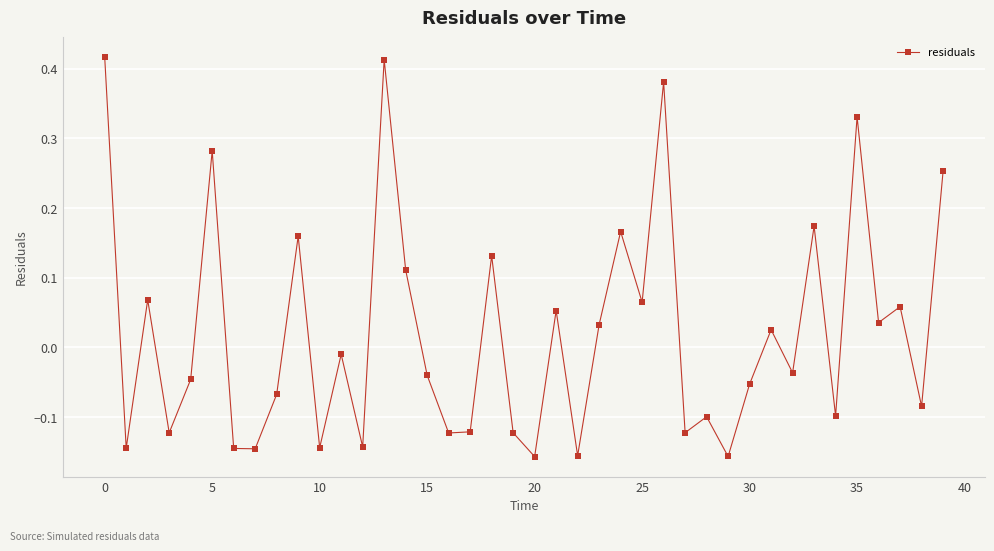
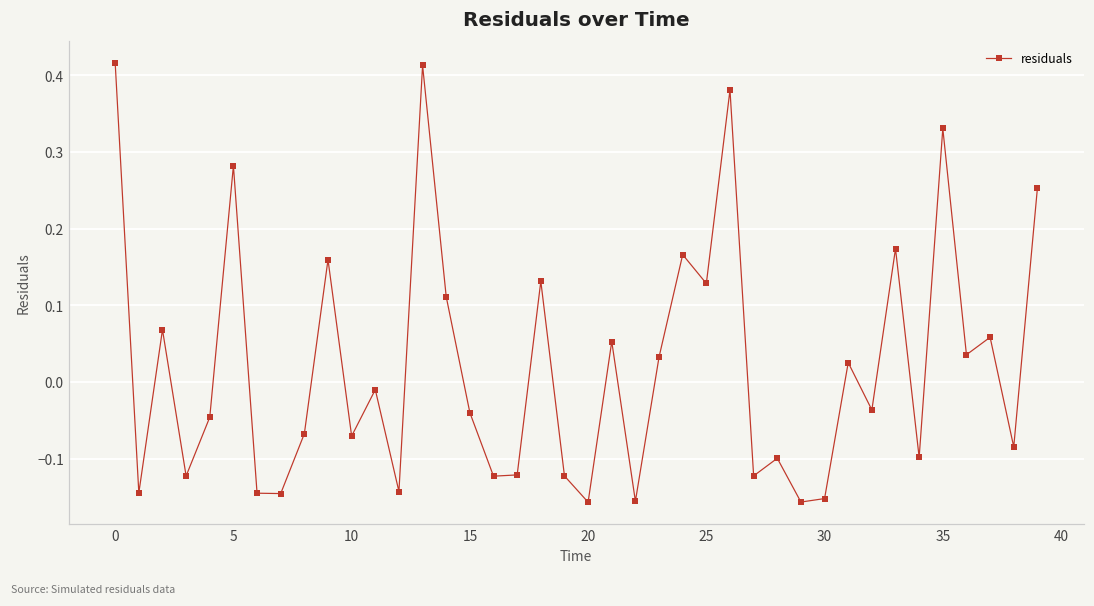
  {
    "0": 0.42,
    "5": 0.28,
-   "10": -0.14,
+   "10": -0.07,
    "15": -0.04,
    "20": -0.16,
-   "25": 0.06,
-   "30": -0.05,
+   "25": 0.13,
+   "30": -0.15,
    "35": 0.33
  }
